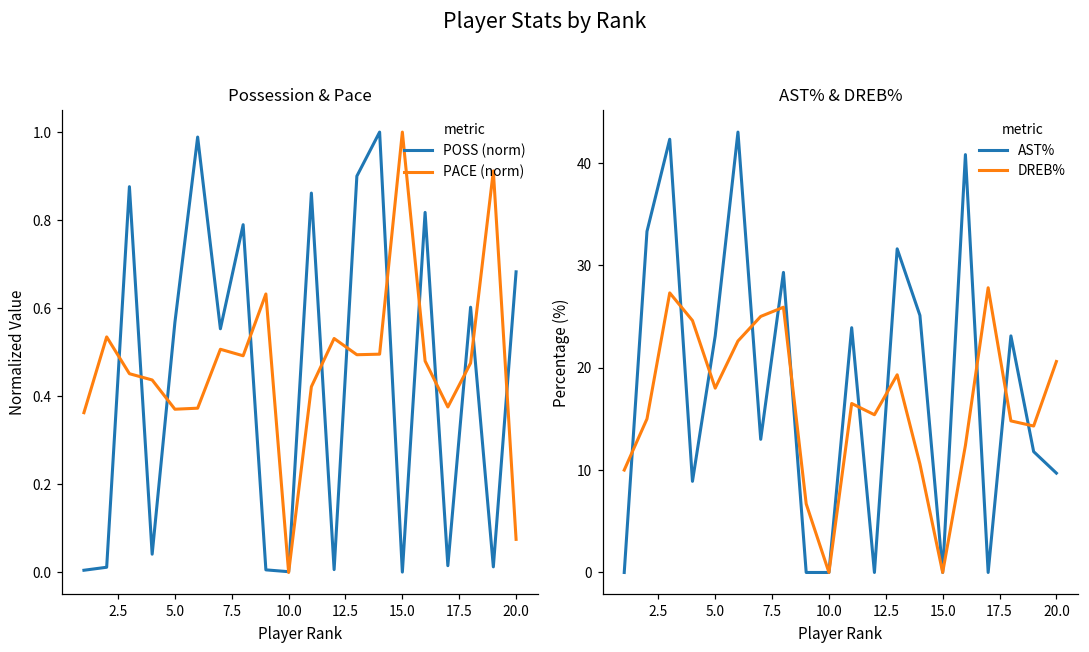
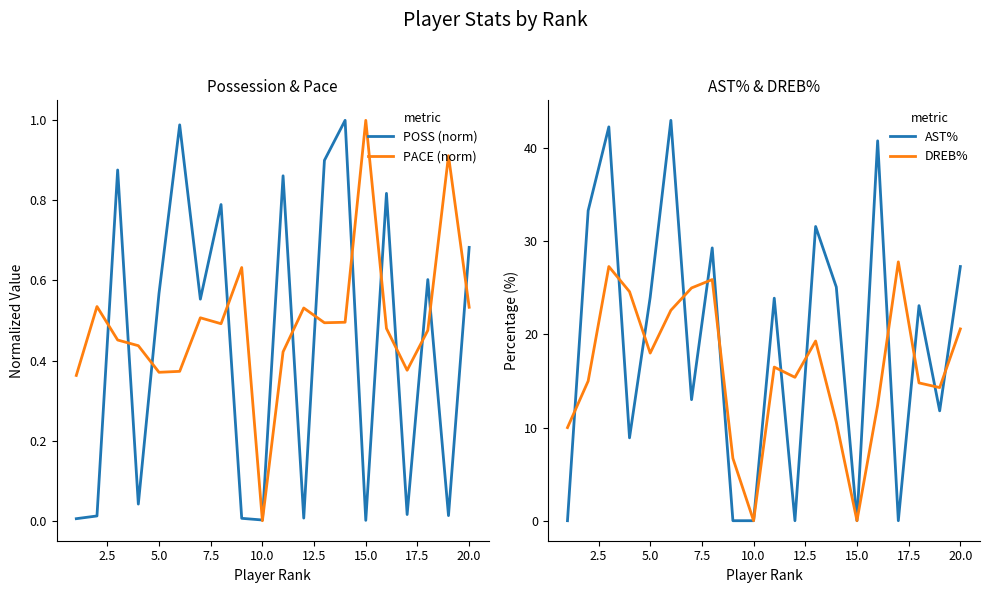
  {
    "Possession & Pace": {
      "POSS (norm)": {
        "5.0": 0.57,
        "15.0": 0.00,
        "20.0": 0.68
      },
      "PACE (norm)": {
        "5.0": 0.37,
        "15.0": 1.00,
-       "20.0": 0.08
+       "20.0": 0.53
      }
    },
    "AST% & DREB%": {
      "AST%": {
-       "5.0": 23,
-       "20.0": 10
+       "5.0": 24,
+       "20.0": 27
      },
      "DREB%": {
        "5.0": 18,
        "20.0": 21
      }
    }
  }
